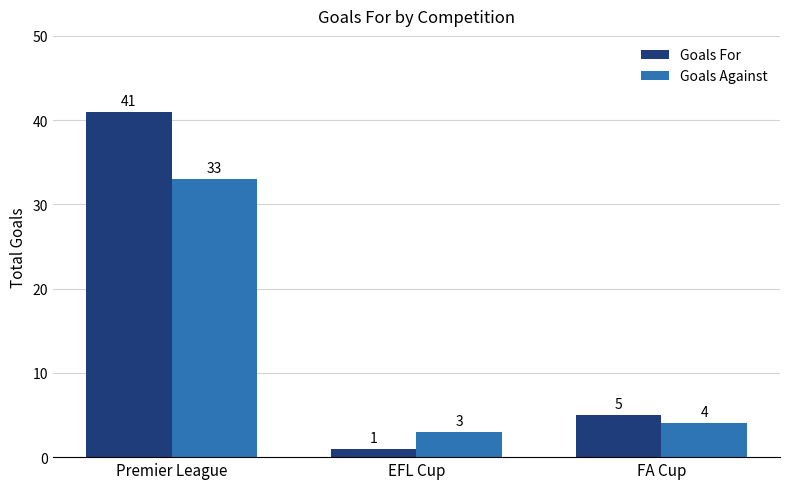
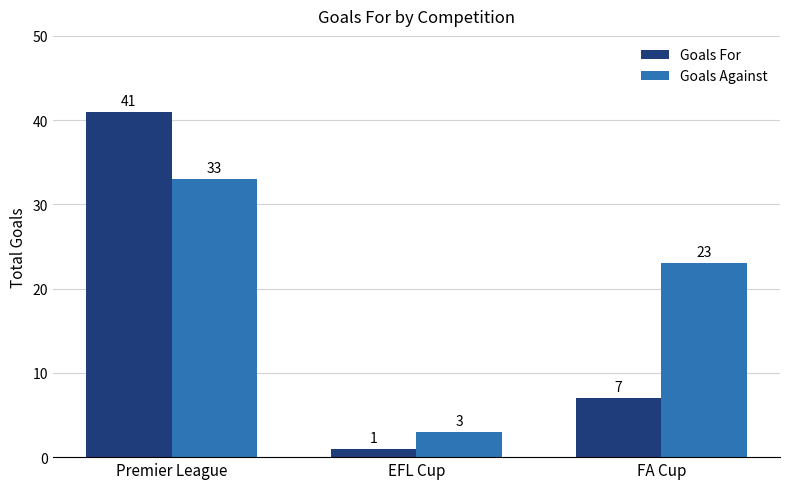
  {
    "Goals For": {
      "Premier League": 41,
      "EFL Cup": 1,
-     "FA Cup": 5
+     "FA Cup": 7
    },
    "Goals Against": {
      "Premier League": 33,
      "EFL Cup": 3,
-     "FA Cup": 4
+     "FA Cup": 23
    }
  }
